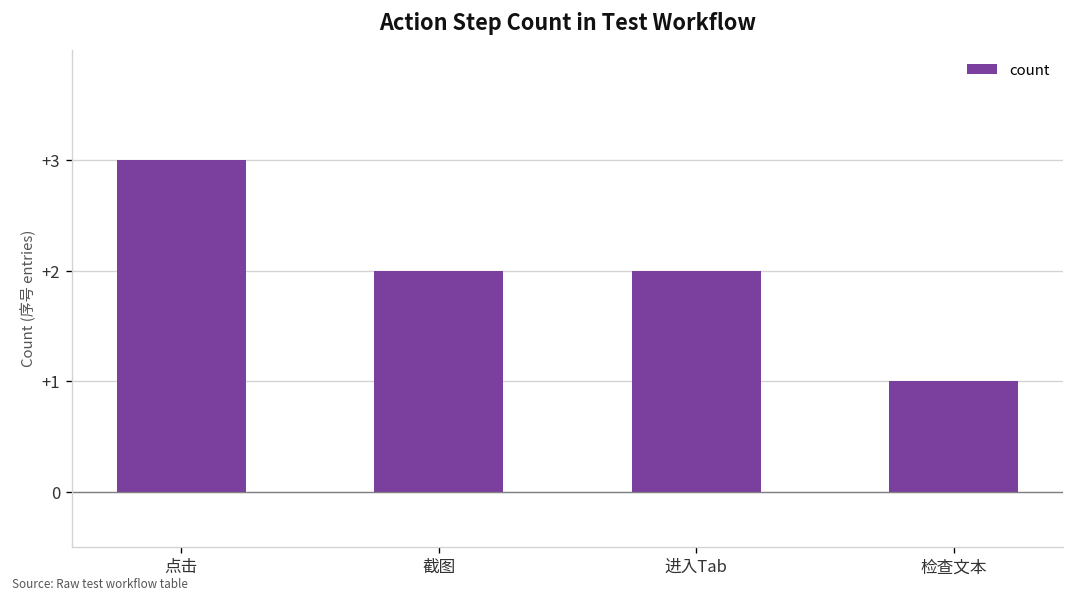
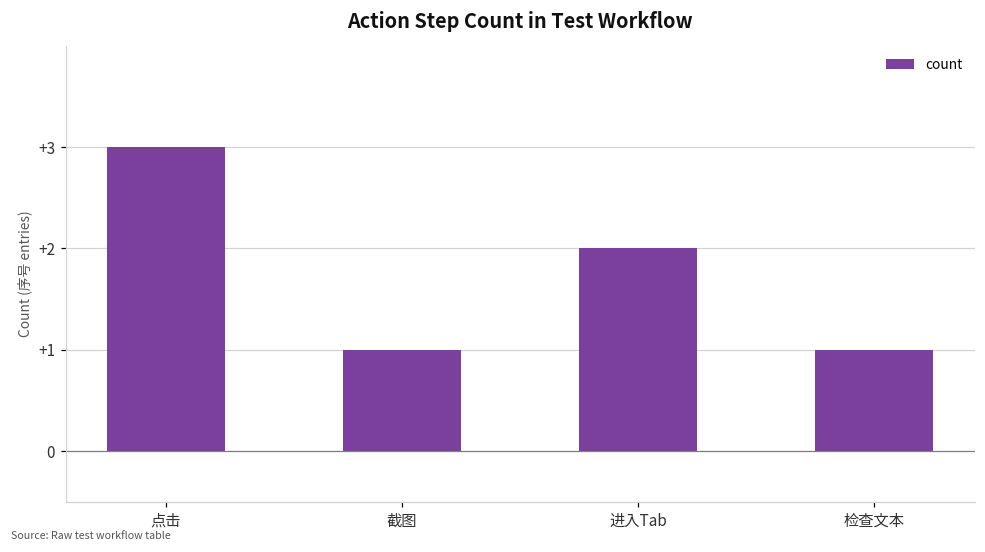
  {
    "点击": "+3",
-   "截图": "+2",
+   "截图": "+1",
    "进入Tab": "+2",
    "检查文本": "+1"
  }
